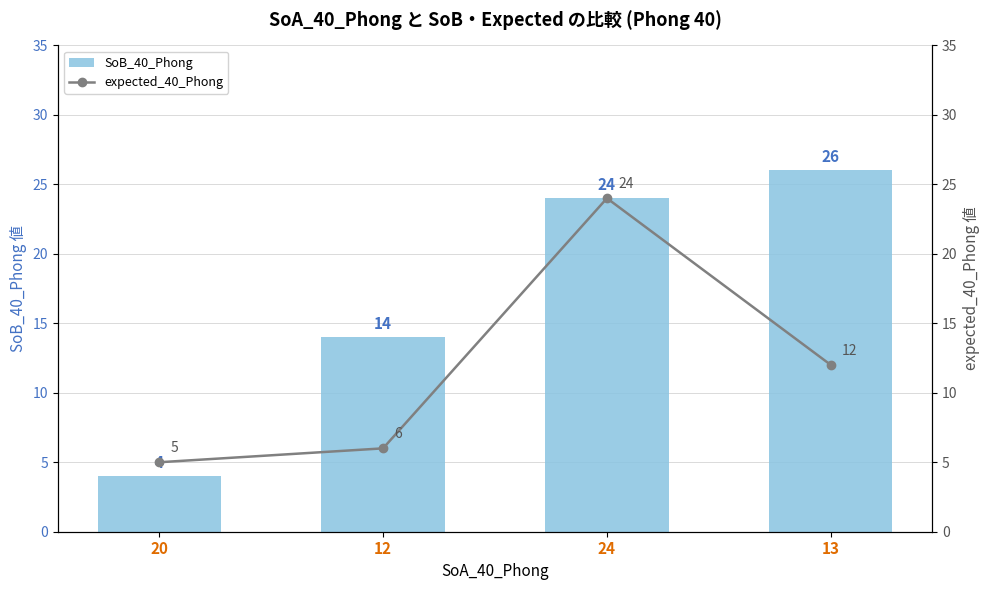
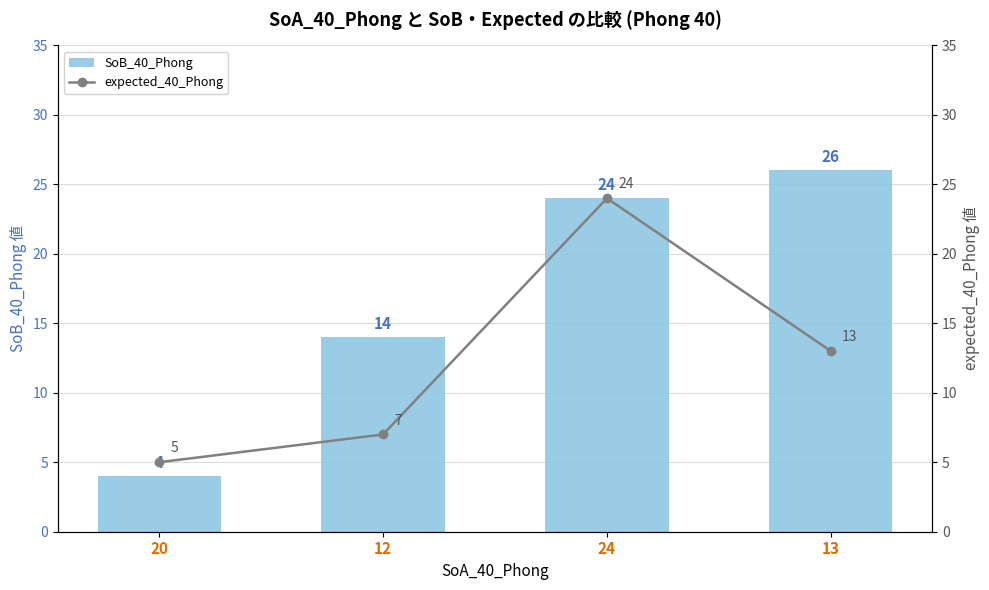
  {
    "SoB_40_Phong": {
      "12": 14,
      "24": 24,
      "13": 26
    },
    "expected_40_Phong": {
      "20": 5,
-     "12": 6,
+     "12": 7,
      "24": 24,
-     "13": 12
+     "13": 13
    }
  }
